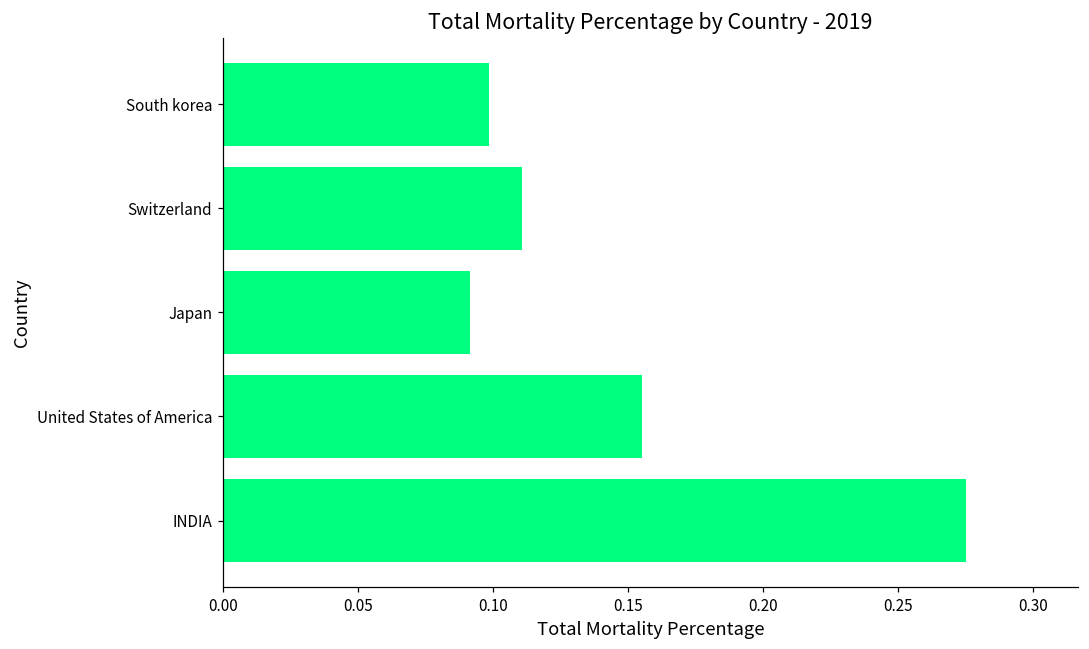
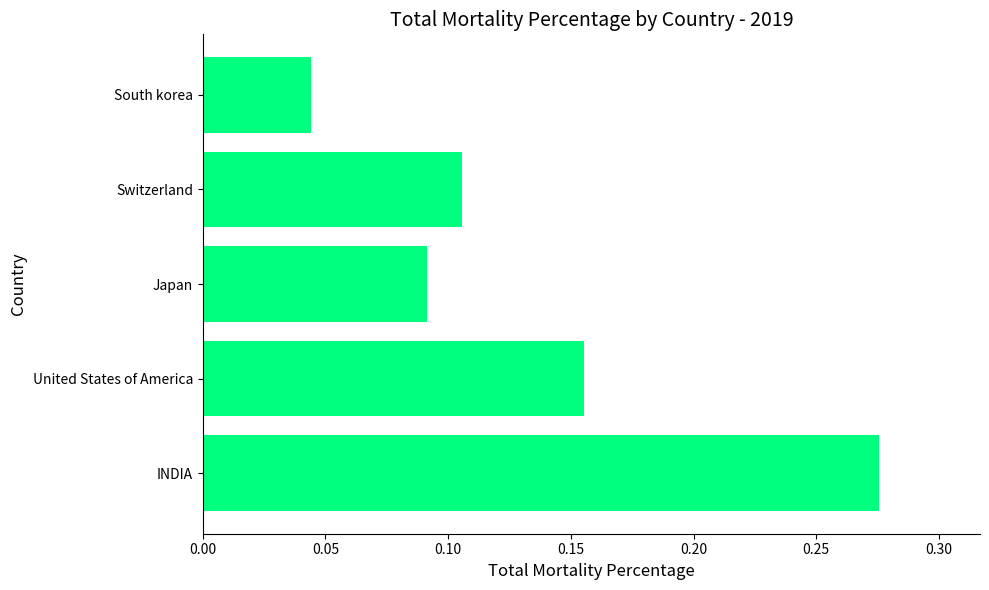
  {
-   "South korea": 0.099,
-   "Switzerland": 0.111,
+   "South korea": 0.044,
+   "Switzerland": 0.106,
    "Japan": 0.092,
    "United States of America": 0.155,
    "INDIA": 0.275
  }
